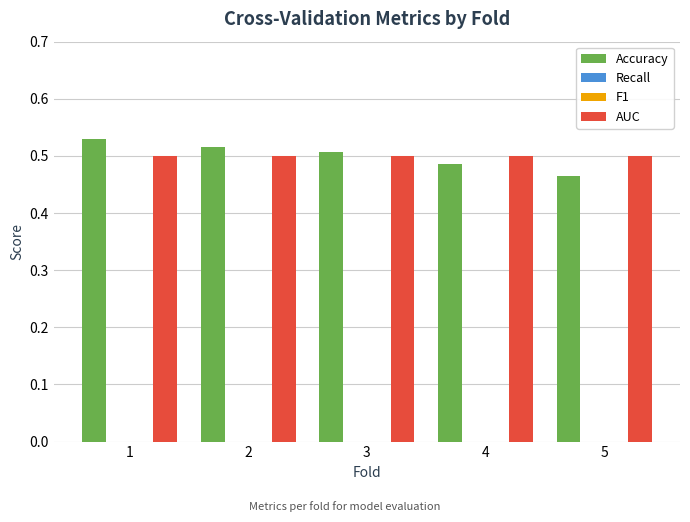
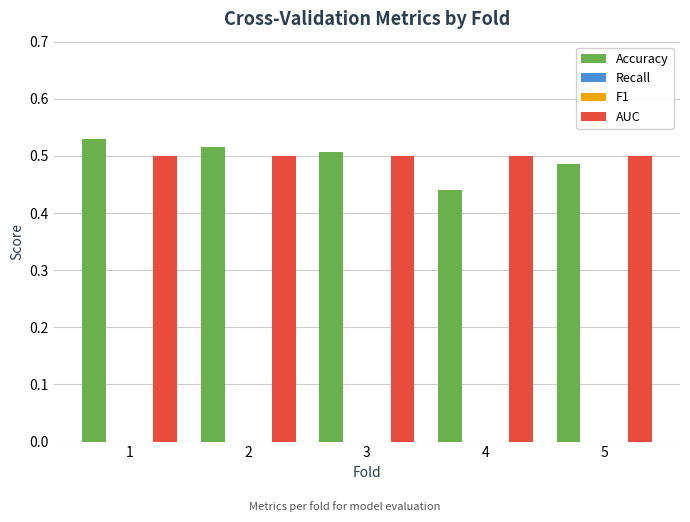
  {
    "Accuracy": {
      "1": 0.53,
      "2": 0.52,
      "3": 0.51,
-     "4": 0.49,
-     "5": 0.46
+     "4": 0.44,
+     "5": 0.49
    },
    "Recall": {
      "1": 0.00,
      "2": 0.00,
      "3": 0.00,
      "4": 0.00,
      "5": 0.00
    },
    "F1": {
      "1": 0.00,
      "2": 0.00,
      "3": 0.00,
      "4": 0.00,
      "5": 0.00
    },
    "AUC": {
      "1": 0.50,
      "2": 0.50,
      "3": 0.50,
      "4": 0.50,
      "5": 0.50
    }
  }
